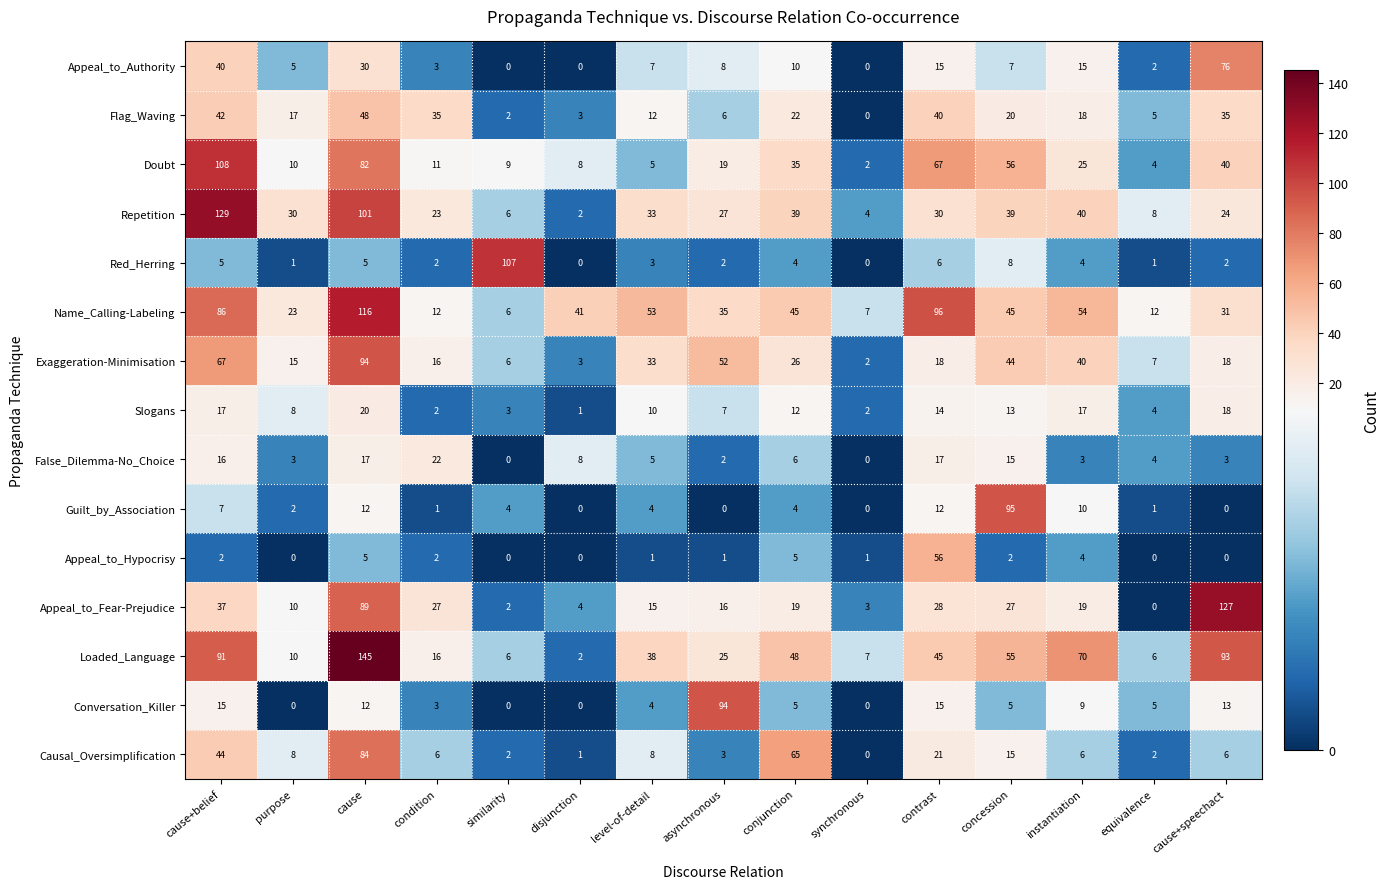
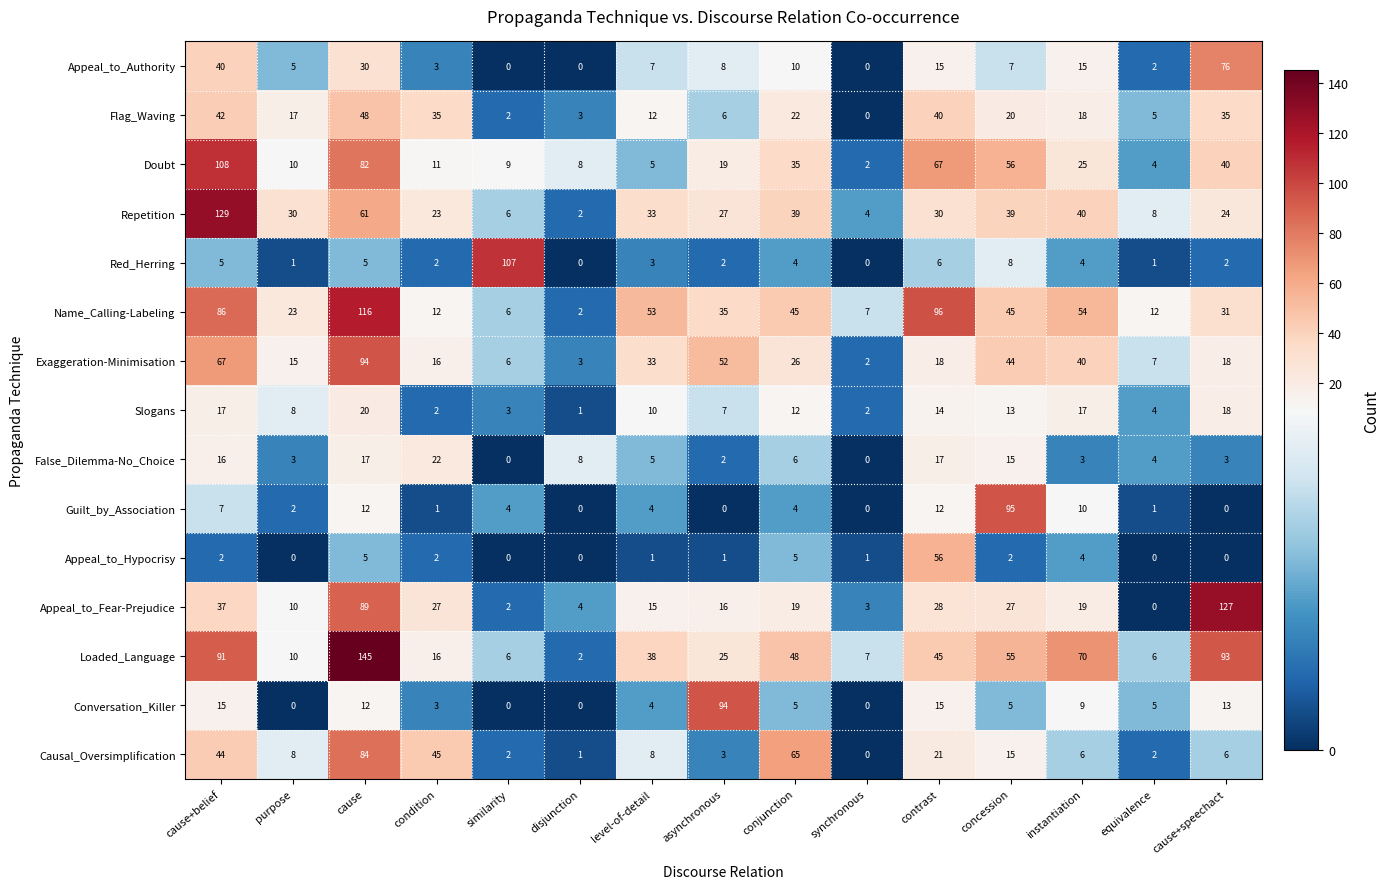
  {
    "Repetition": {
      "cause+belief": 129,
      "purpose": 30,
-     "cause": 101,
+     "cause": 61,
      "condition": 23,
      "similarity": 6,
      "disjunction": 2,
      "level-of-detail": 33,
      "asynchronous": 27,
      "conjunction": 39,
      "synchronous": 4,
      "contrast": 30,
      "concession": 39,
      "instantiation": 40,
      "equivalence": 8,
      "cause+speechact": 24
    },
    "Name_Calling-Labeling": {
      "cause+belief": 86,
      "purpose": 23,
      "cause": 116,
      "condition": 12,
      "similarity": 6,
-     "disjunction": 41,
+     "disjunction": 2,
      "level-of-detail": 53,
      "asynchronous": 35,
      "conjunction": 45,
      "synchronous": 7,
      "contrast": 96,
      "concession": 45,
      "instantiation": 54,
      "equivalence": 12,
      "cause+speechact": 31
    },
    "Causal_Oversimplification": {
      "cause+belief": 44,
      "purpose": 8,
      "cause": 84,
-     "condition": 6,
+     "condition": 45,
      "similarity": 2,
      "disjunction": 1,
      "level-of-detail": 8,
      "asynchronous": 3,
      "conjunction": 65,
      "synchronous": 0,
      "contrast": 21,
      "concession": 15,
      "instantiation": 6,
      "equivalence": 2,
      "cause+speechact": 6
    }
  }
